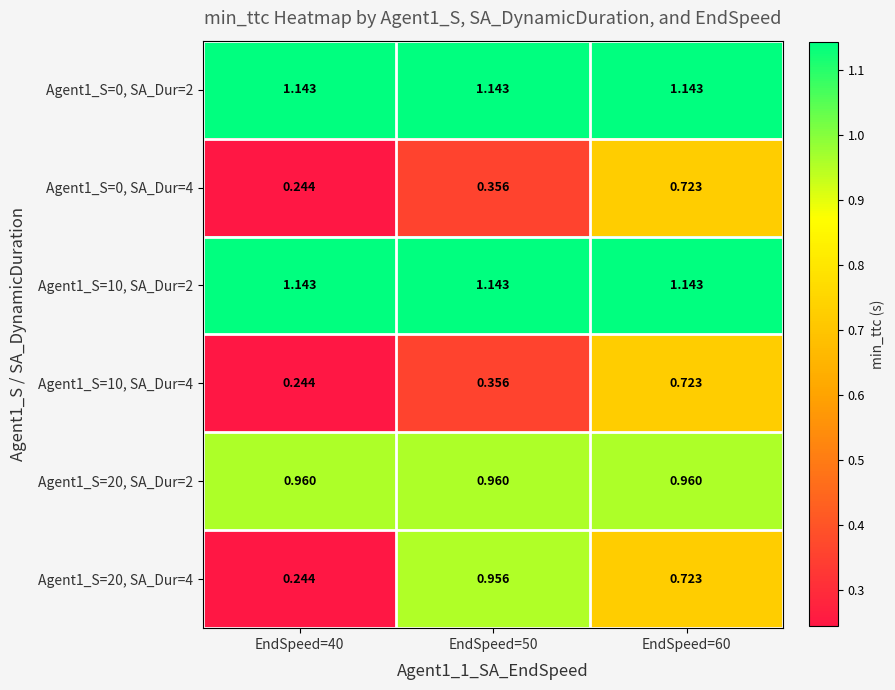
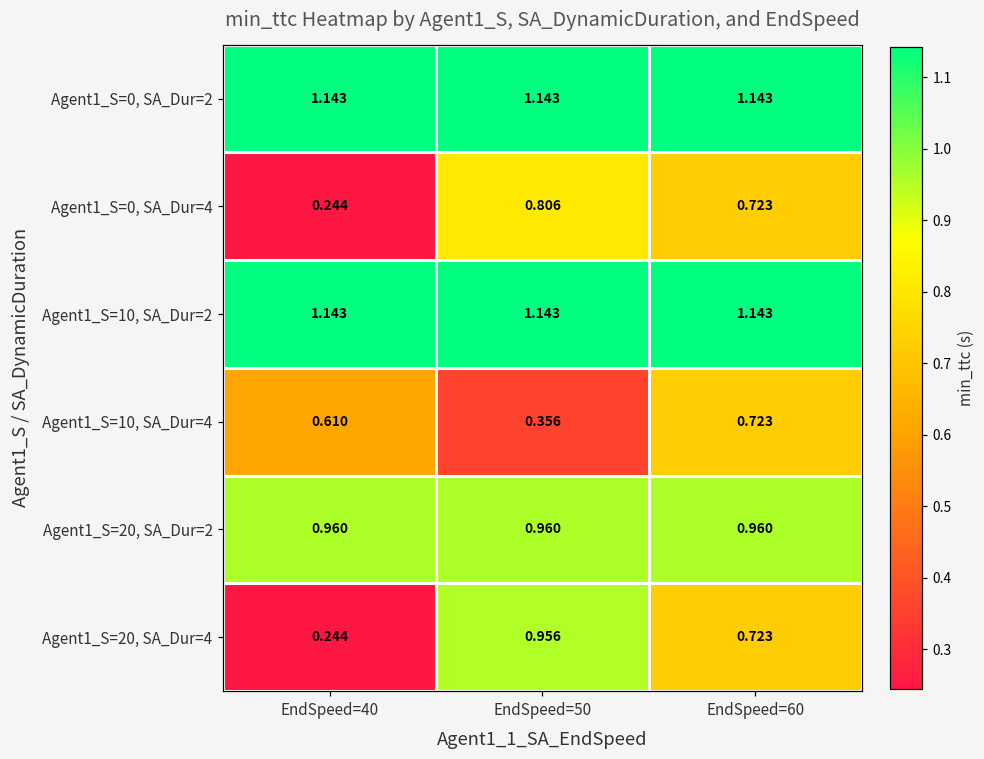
  {
    "Agent1_S=0, SA_Dur=2": {
      "EndSpeed=40": 1.143,
      "EndSpeed=50": 1.143,
      "EndSpeed=60": 1.143
    },
    "Agent1_S=0, SA_Dur=4": {
      "EndSpeed=40": 0.244,
-     "EndSpeed=50": 0.356,
+     "EndSpeed=50": 0.806,
      "EndSpeed=60": 0.723
    },
    "Agent1_S=10, SA_Dur=2": {
      "EndSpeed=40": 1.143,
      "EndSpeed=50": 1.143,
      "EndSpeed=60": 1.143
    },
    "Agent1_S=10, SA_Dur=4": {
-     "EndSpeed=40": 0.244,
+     "EndSpeed=40": 0.610,
      "EndSpeed=50": 0.356,
      "EndSpeed=60": 0.723
    },
    "Agent1_S=20, SA_Dur=2": {
      "EndSpeed=40": 0.960,
      "EndSpeed=50": 0.960,
      "EndSpeed=60": 0.960
    },
    "Agent1_S=20, SA_Dur=4": {
      "EndSpeed=40": 0.244,
      "EndSpeed=50": 0.956,
      "EndSpeed=60": 0.723
    }
  }
